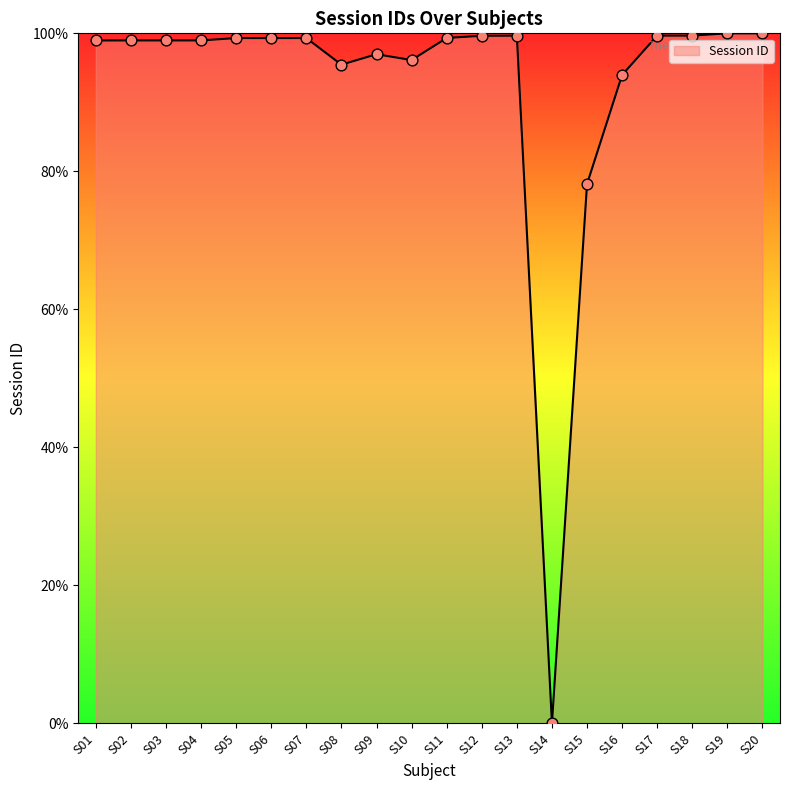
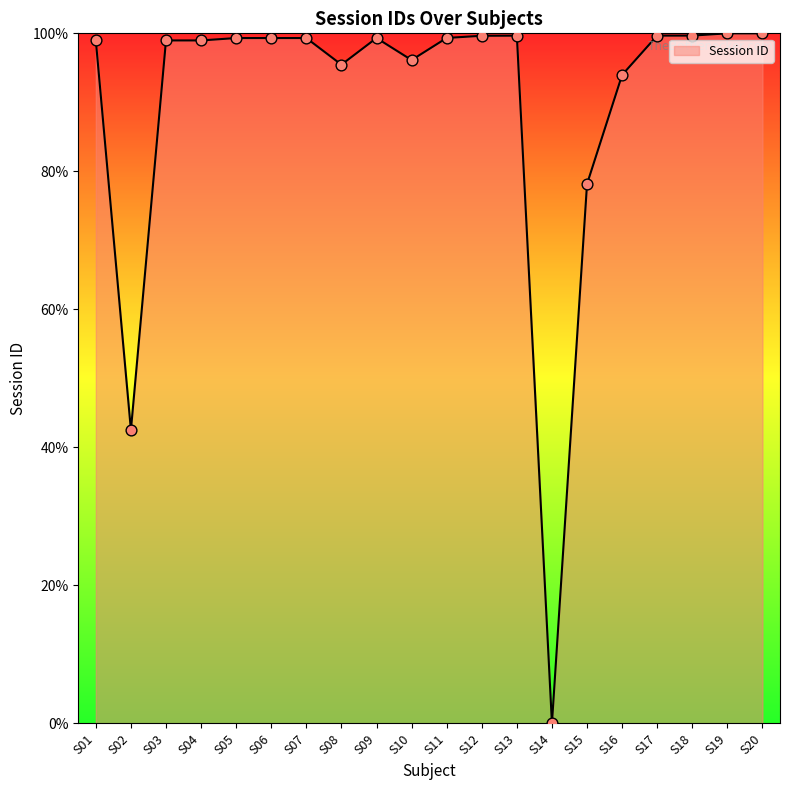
  {
    "S01": "99%",
-   "S02": "99%",
+   "S02": "43%",
    "S03": "99%",
    "S04": "99%",
    "S05": "99%",
    "S06": "99%",
    "S07": "99%",
    "S08": "95%",
-   "S09": "97%",
+   "S09": "99%",
    "S10": "96%",
    "S11": "99%",
    "S12": "100%",
    "S13": "100%",
    "S14": "0%",
    "S15": "78%",
    "S16": "94%",
    "S17": "100%",
    "S18": "100%",
    "S19": "100%",
    "S20": "100%"
  }
